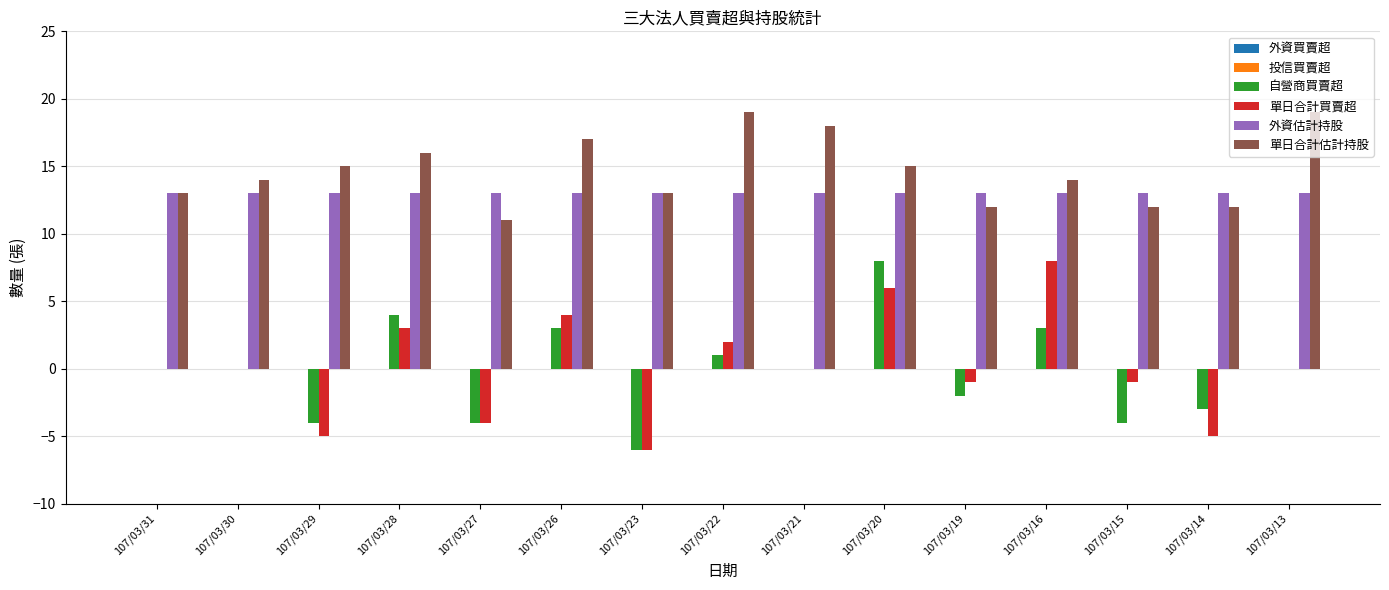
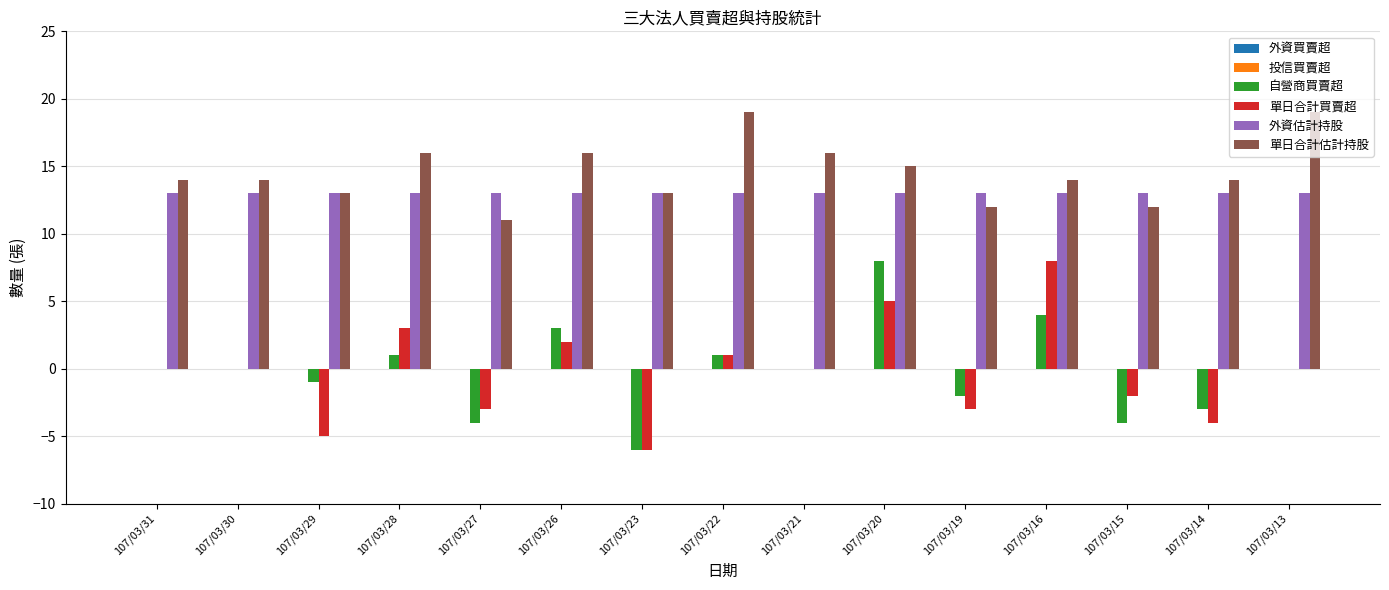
  {
    "外資買賣超": {
      "107/03/31": 0,
      "107/03/30": 0,
      "107/03/29": 0,
      "107/03/28": 0,
      "107/03/27": 0,
      "107/03/26": 0,
      "107/03/23": 0,
      "107/03/22": 0,
      "107/03/21": 0,
      "107/03/20": 0,
      "107/03/19": 0,
      "107/03/16": 0,
      "107/03/15": 0,
      "107/03/14": 0,
      "107/03/13": 0
    },
    "投信買賣超": {
      "107/03/31": 0,
      "107/03/30": 0,
      "107/03/29": 0,
      "107/03/28": 0,
      "107/03/27": 0,
      "107/03/26": 0,
      "107/03/23": 0,
      "107/03/22": 0,
      "107/03/21": 0,
      "107/03/20": 0,
      "107/03/19": 0,
      "107/03/16": 0,
      "107/03/15": 0,
      "107/03/14": 0,
      "107/03/13": 0
    },
    "自營商買賣超": {
      "107/03/31": 0,
      "107/03/30": 0,
-     "107/03/29": -4,
-     "107/03/28": 4,
+     "107/03/29": -1,
+     "107/03/28": 1,
      "107/03/27": -4,
      "107/03/26": 3,
      "107/03/23": -6,
      "107/03/22": 1,
      "107/03/21": 0,
      "107/03/20": 8,
      "107/03/19": -2,
-     "107/03/16": 3,
+     "107/03/16": 4,
      "107/03/15": -4,
      "107/03/14": -3,
      "107/03/13": 0
    },
    "單日合計買賣超": {
      "107/03/31": 0,
      "107/03/30": 0,
      "107/03/29": -5,
      "107/03/28": 3,
-     "107/03/27": -4,
-     "107/03/26": 4,
+     "107/03/27": -3,
+     "107/03/26": 2,
      "107/03/23": -6,
-     "107/03/22": 2,
+     "107/03/22": 1,
      "107/03/21": 0,
-     "107/03/20": 6,
-     "107/03/19": -1,
+     "107/03/20": 5,
+     "107/03/19": -3,
      "107/03/16": 8,
-     "107/03/15": -1,
-     "107/03/14": -5,
+     "107/03/15": -2,
+     "107/03/14": -4,
      "107/03/13": 0
    },
    "外資估計持股": {
      "107/03/31": 13,
      "107/03/30": 13,
      "107/03/29": 13,
      "107/03/28": 13,
      "107/03/27": 13,
      "107/03/26": 13,
      "107/03/23": 13,
      "107/03/22": 13,
      "107/03/21": 13,
      "107/03/20": 13,
      "107/03/19": 13,
      "107/03/16": 13,
      "107/03/15": 13,
      "107/03/14": 13,
      "107/03/13": 13
    },
    "單日合計估計持股": {
-     "107/03/31": 13,
+     "107/03/31": 14,
      "107/03/30": 14,
-     "107/03/29": 15,
+     "107/03/29": 13,
      "107/03/28": 16,
      "107/03/27": 11,
-     "107/03/26": 17,
+     "107/03/26": 16,
      "107/03/23": 13,
      "107/03/22": 19,
-     "107/03/21": 18,
+     "107/03/21": 16,
      "107/03/20": 15,
      "107/03/19": 12,
      "107/03/16": 14,
      "107/03/15": 12,
-     "107/03/14": 12
+     "107/03/14": 14
    }
  }
